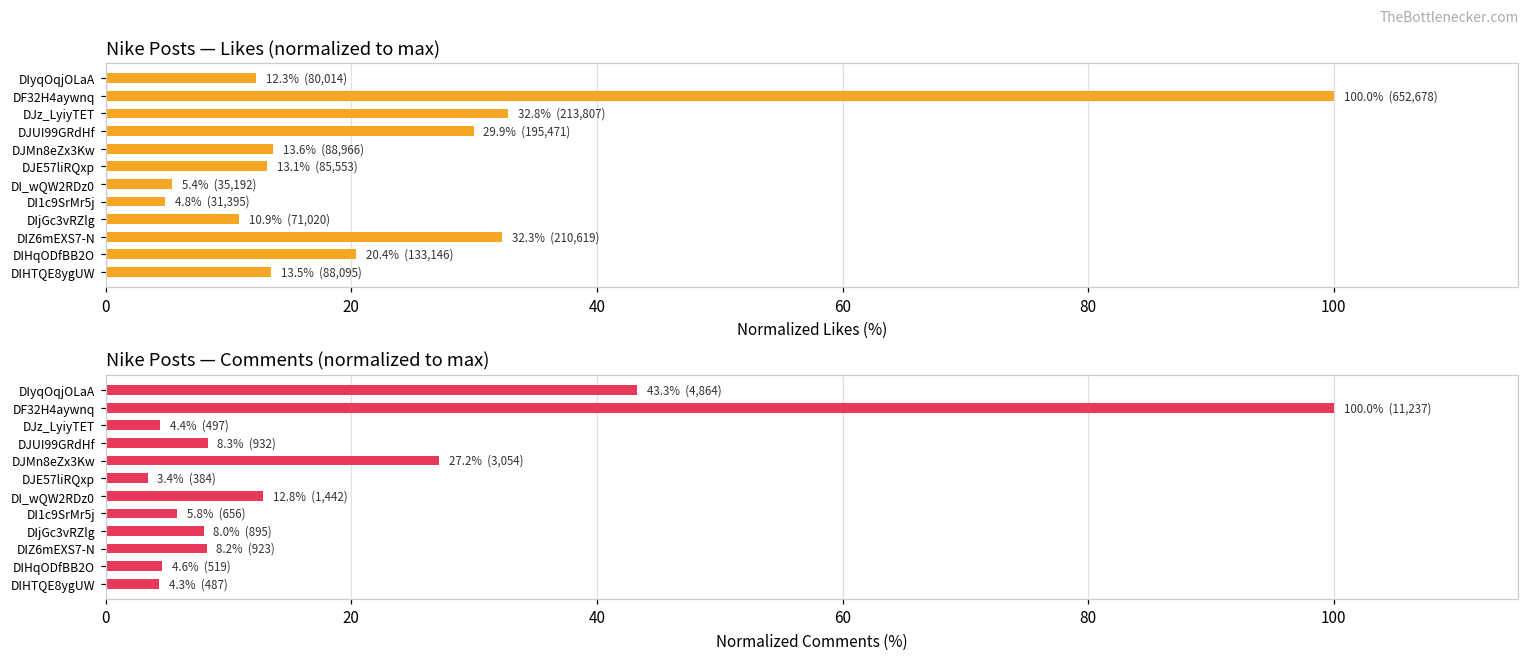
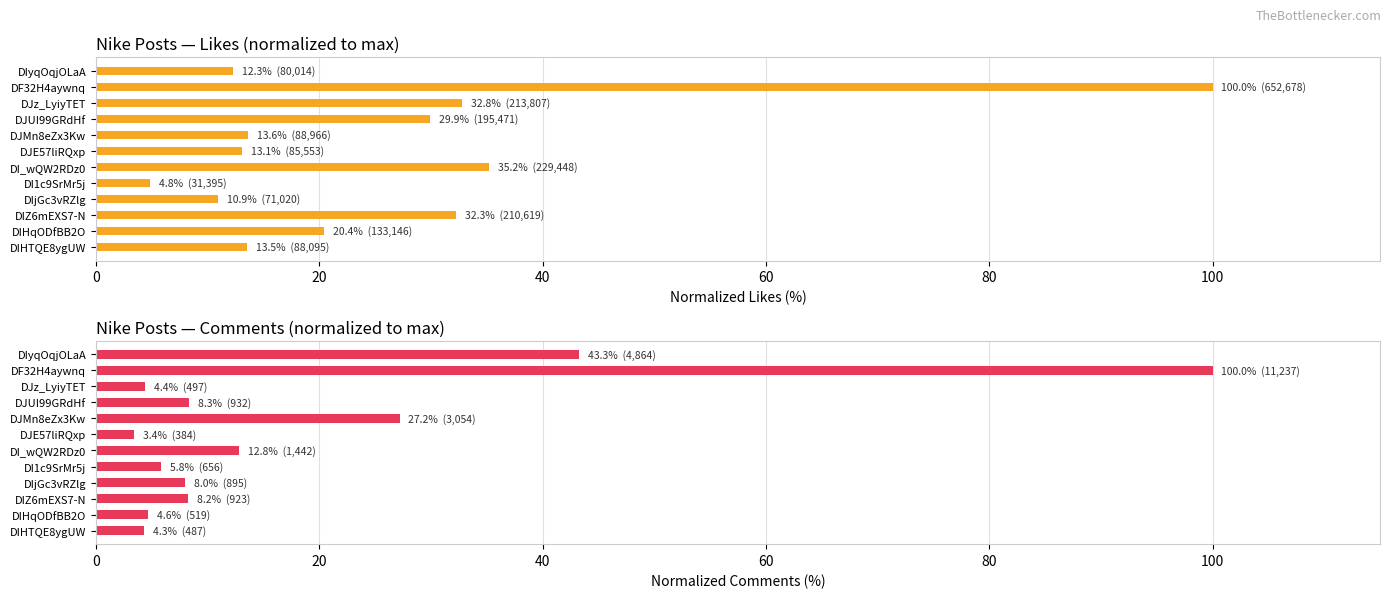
  {
    "Nike Posts — Likes (normalized to max)": {
      "DIyqOqjOLaA": "12.3%",
      "DF32H4aywnq": "100.0%",
      "DJz_LyiyTET": "32.8%",
      "DJUI99GRdHf": "29.9%",
      "DJMn8eZx3Kw": "13.6%",
      "DJE57liRQxp": "13.1%",
-     "DI_wQW2RDz0": "5.4% (35,192)",
+     "DI_wQW2RDz0": "35.2% (229,448)",
      "DI1c9SrMr5j": "4.8%",
      "DIjGc3vRZlg": "10.9%",
      "DIZ6mEXS7-N": "32.3%",
      "DIHqODfBB2O": "20.4%",
      "DIHTQE8ygUW": "13.5%"
    },
    "Nike Posts — Comments (normalized to max)": {
      "DIyqOqjOLaA": "43.3%",
      "DF32H4aywnq": "100.0%",
      "DJz_LyiyTET": "4.4%",
      "DJUI99GRdHf": "8.3%",
      "DJMn8eZx3Kw": "27.2%",
      "DJE57liRQxp": "3.4%",
      "DI_wQW2RDz0": "12.8%",
      "DI1c9SrMr5j": "5.8%",
      "DIjGc3vRZlg": "8.0%",
      "DIZ6mEXS7-N": "8.2%",
      "DIHqODfBB2O": "4.6%",
      "DIHTQE8ygUW": "4.3%"
    }
  }
